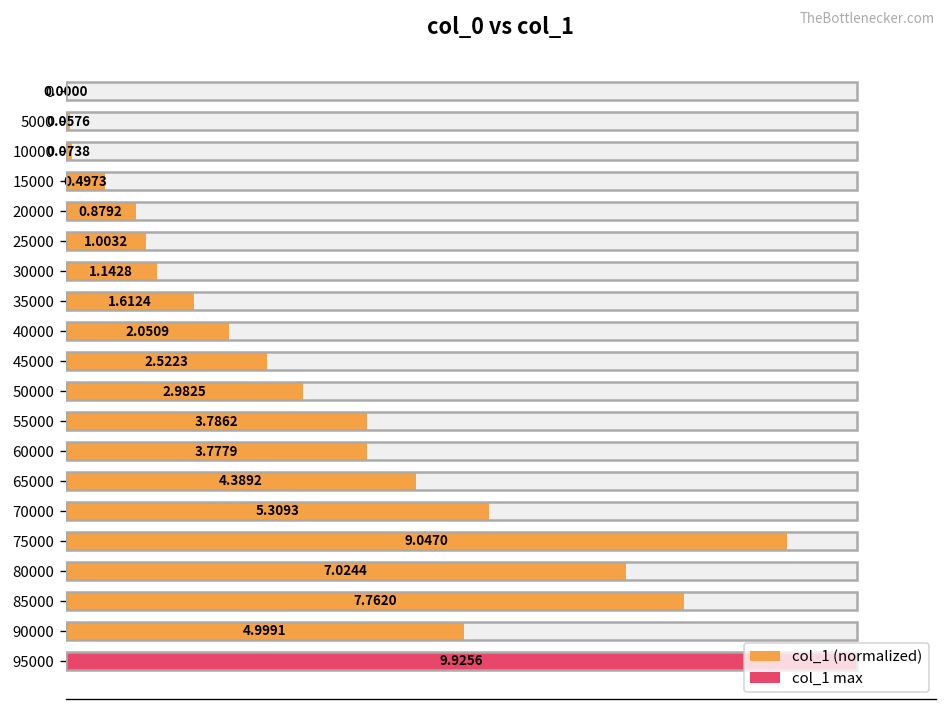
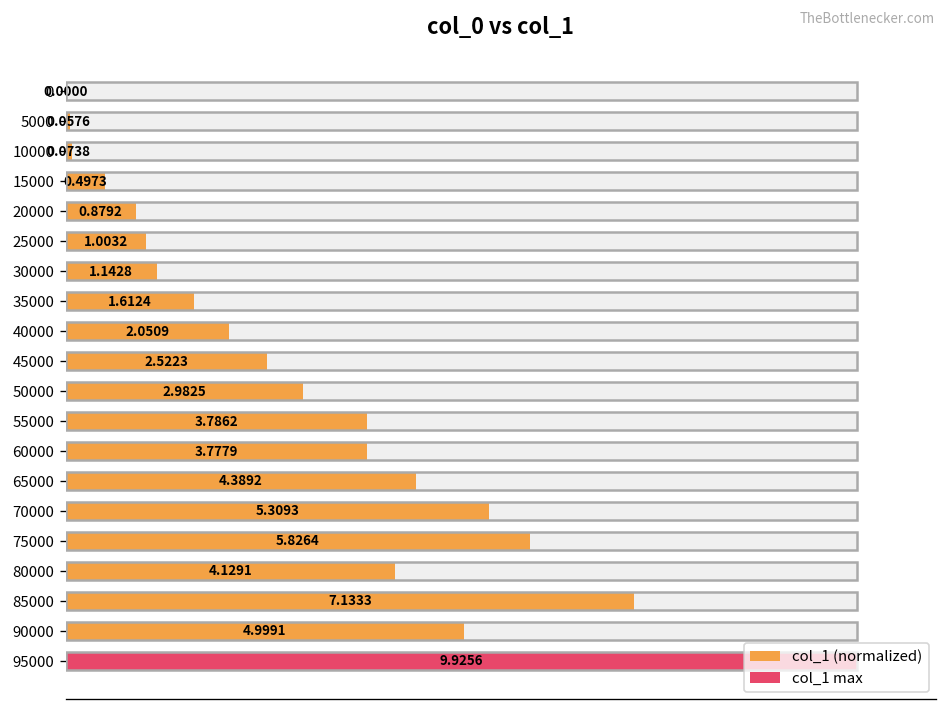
  {
    "col_1 (normalized)": {
      "0": 0.0000,
-     "75000": 9.0470,
-     "80000": 7.0244,
-     "85000": 7.7620
+     "75000": 5.8264,
+     "80000": 4.1291,
+     "85000": 7.1333
    }
  }
